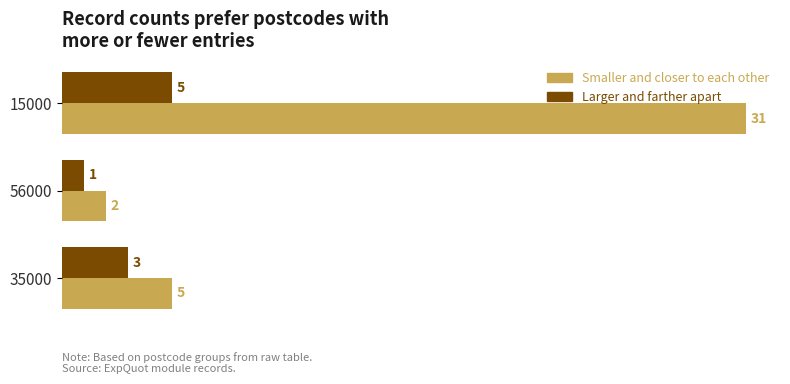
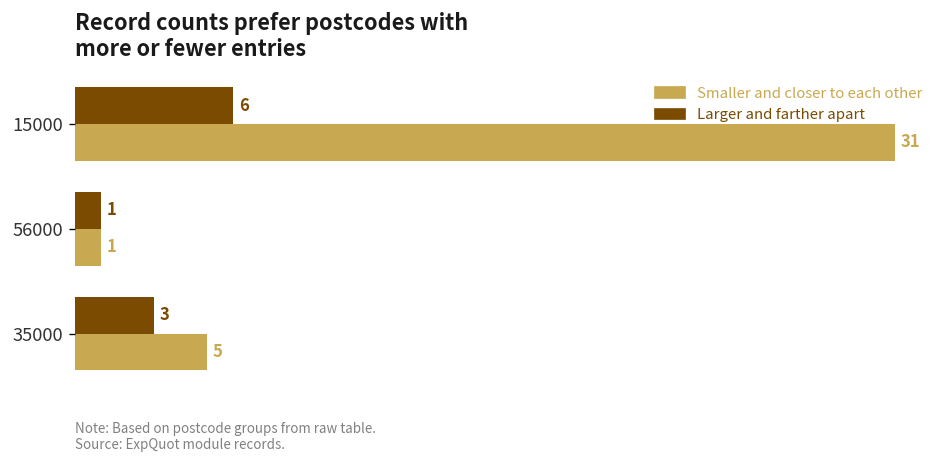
  {
    "Smaller and closer to each other": {
      "15000": 31,
-     "56000": 2,
+     "56000": 1,
      "35000": 5
    },
    "Larger and farther apart": {
-     "15000": 5,
+     "15000": 6,
      "56000": 1,
      "35000": 3
    }
  }
